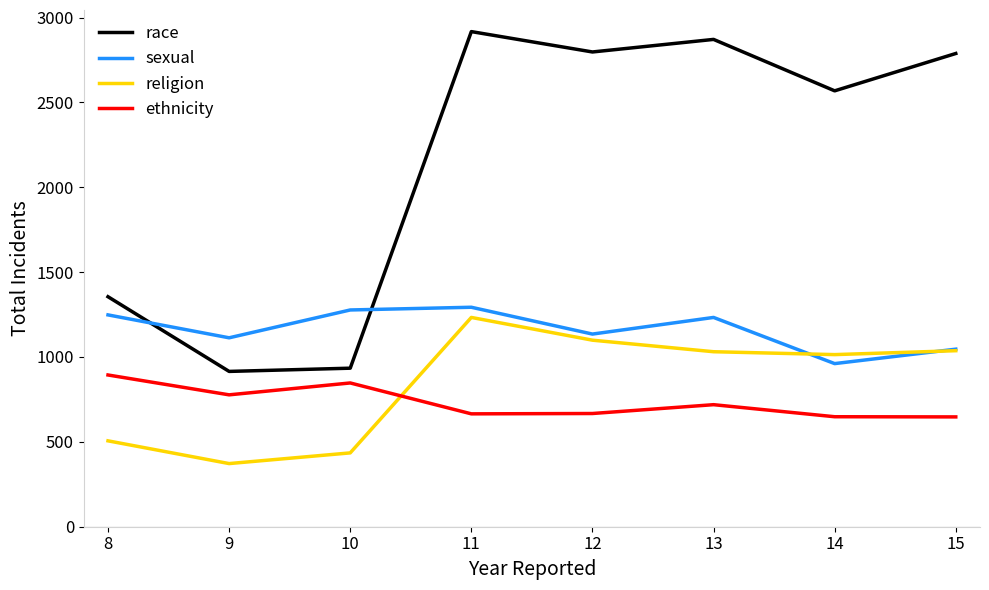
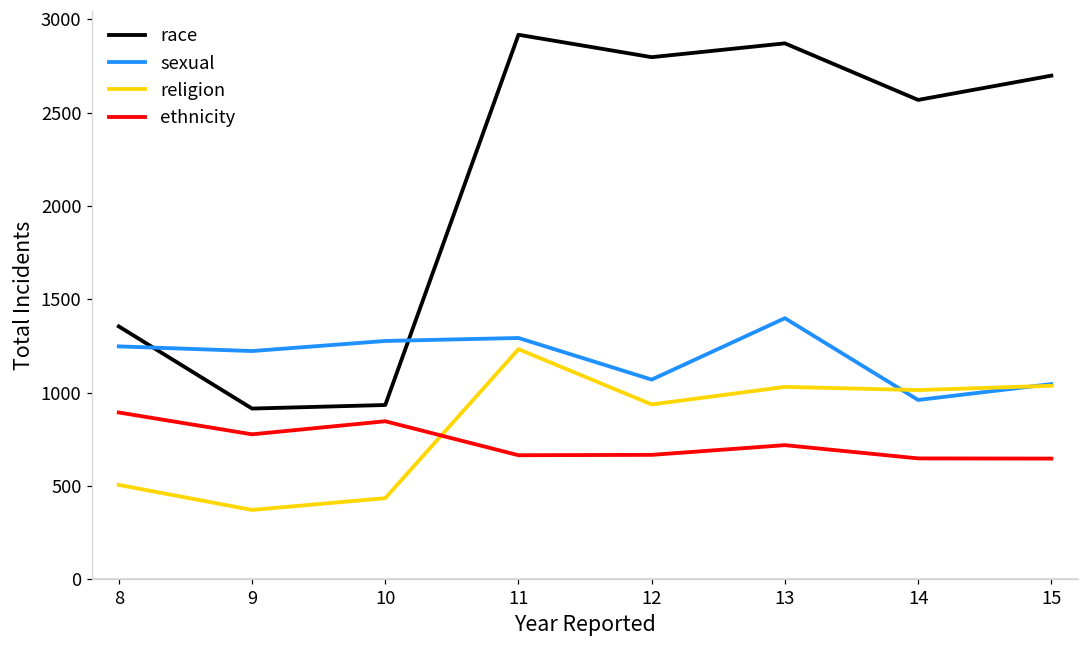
  {
    "race": {
      "8": 1360,
      "9": 920,
      "10": 930,
      "11": 2920,
      "12": 2800,
      "13": 2870,
      "14": 2570,
-     "15": 2790
+     "15": 2700
    },
    "sexual": {
      "8": 1250,
-     "9": 1110,
+     "9": 1220,
      "10": 1280,
      "11": 1290,
-     "12": 1140,
-     "13": 1230,
+     "12": 1070,
+     "13": 1400,
      "14": 960
    },
    "religion": {
      "8": 510,
      "9": 370,
      "10": 440,
      "11": 1230,
-     "12": 1100,
+     "12": 940,
      "13": 1030,
      "14": 1010
    },
    "ethnicity": {
      "8": 890,
      "9": 780,
      "10": 850,
      "11": 670,
      "12": 670,
      "13": 720,
      "14": 650,
      "15": 650
    }
  }
